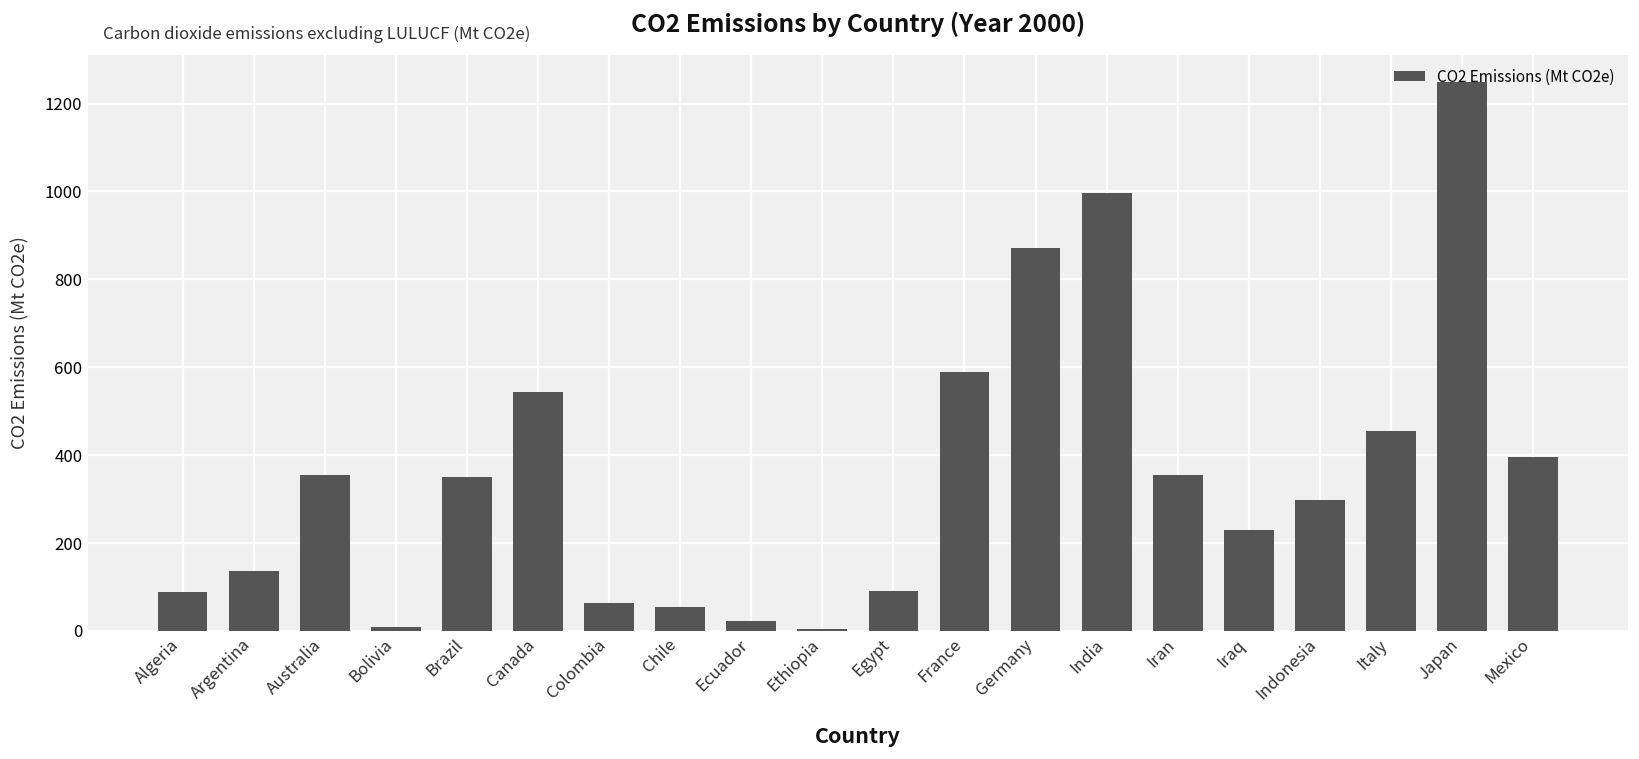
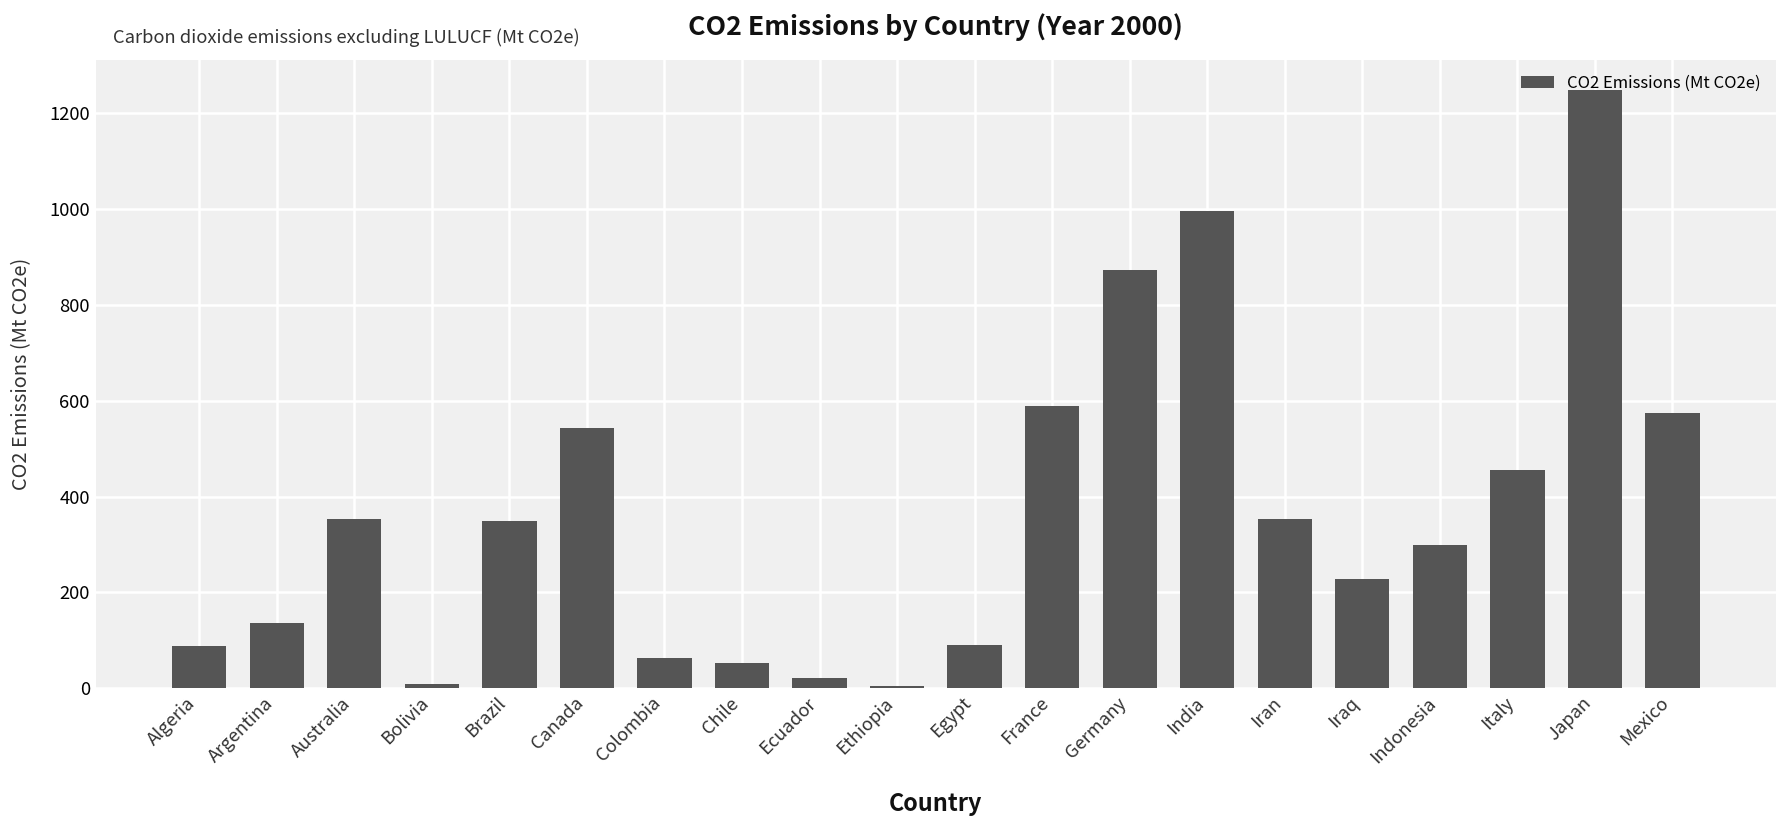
  {
    "Algeria": 90,
    "Argentina": 140,
    "Australia": 350,
    "Bolivia": 10,
    "Brazil": 350,
    "Canada": 540,
    "Colombia": 60,
    "Chile": 50,
    "Ecuador": 20,
    "Egypt": 90,
    "France": 590,
    "Germany": 870,
    "India": 1000,
    "Iran": 350,
    "Iraq": 230,
    "Indonesia": 300,
    "Italy": 450,
    "Japan": 1250,
-   "Mexico": 400
+   "Mexico": 580
  }
